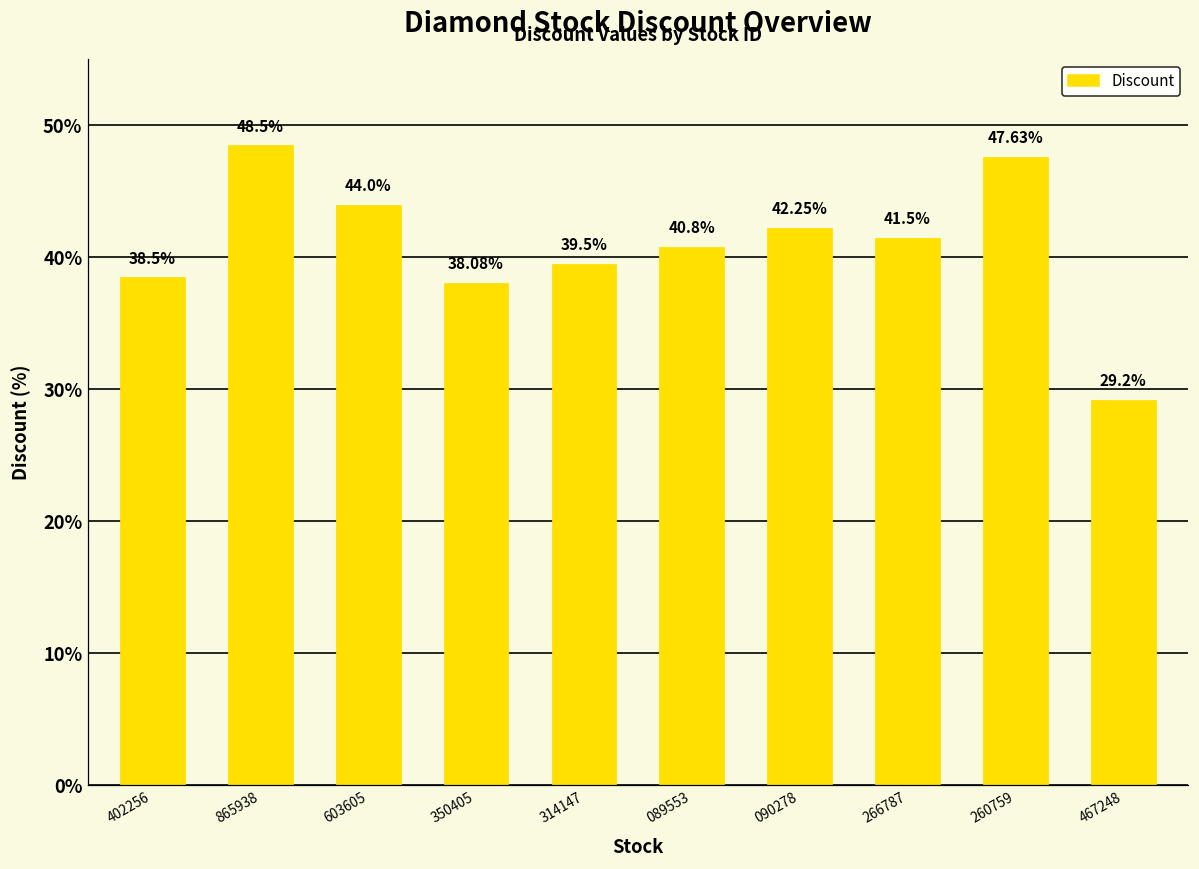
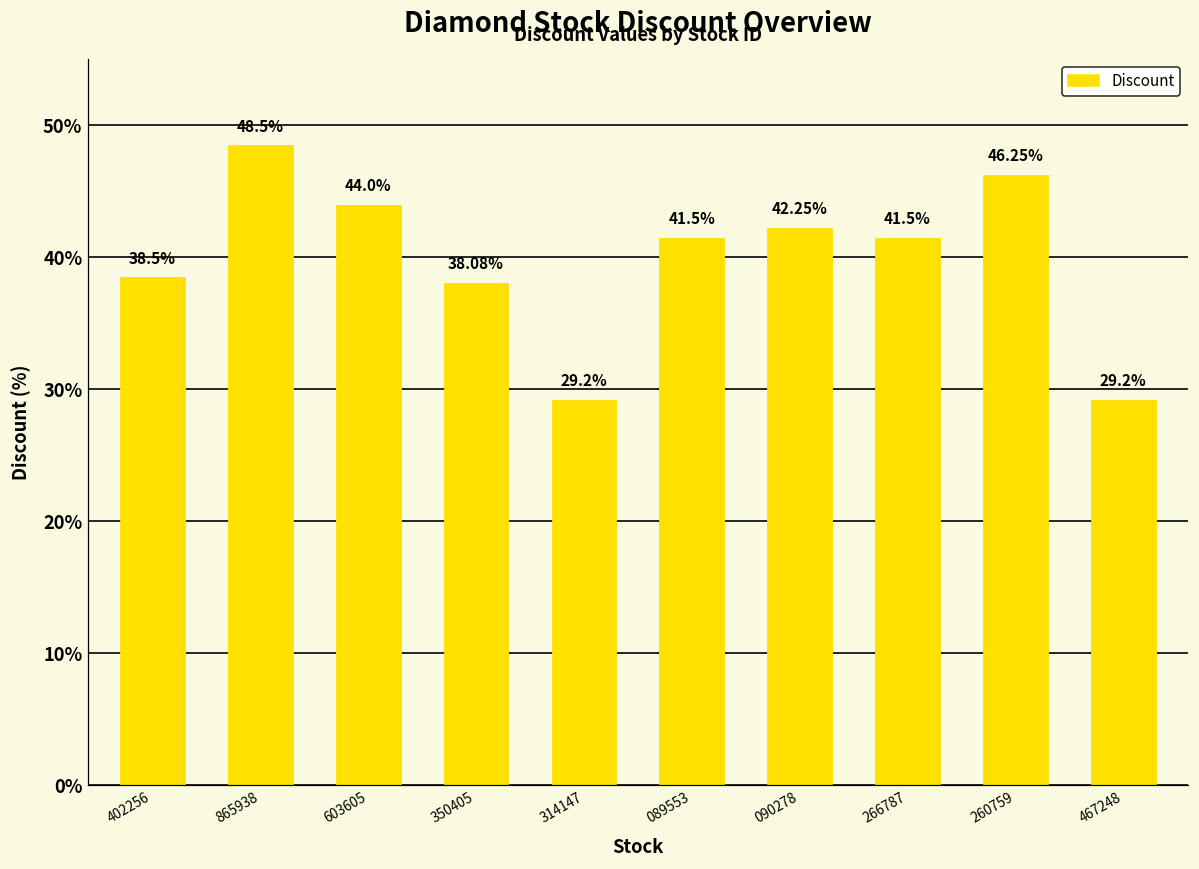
  {
    "402256": "38.5%",
    "865938": "48.5%",
    "603605": "44.0%",
    "350405": "38.08%",
-   "314147": "39.5%",
-   "089553": "40.8%",
+   "314147": "29.2%",
+   "089553": "41.5%",
    "090278": "42.25%",
    "266787": "41.5%",
-   "260759": "47.63%",
+   "260759": "46.25%",
    "467248": "29.2%"
  }
